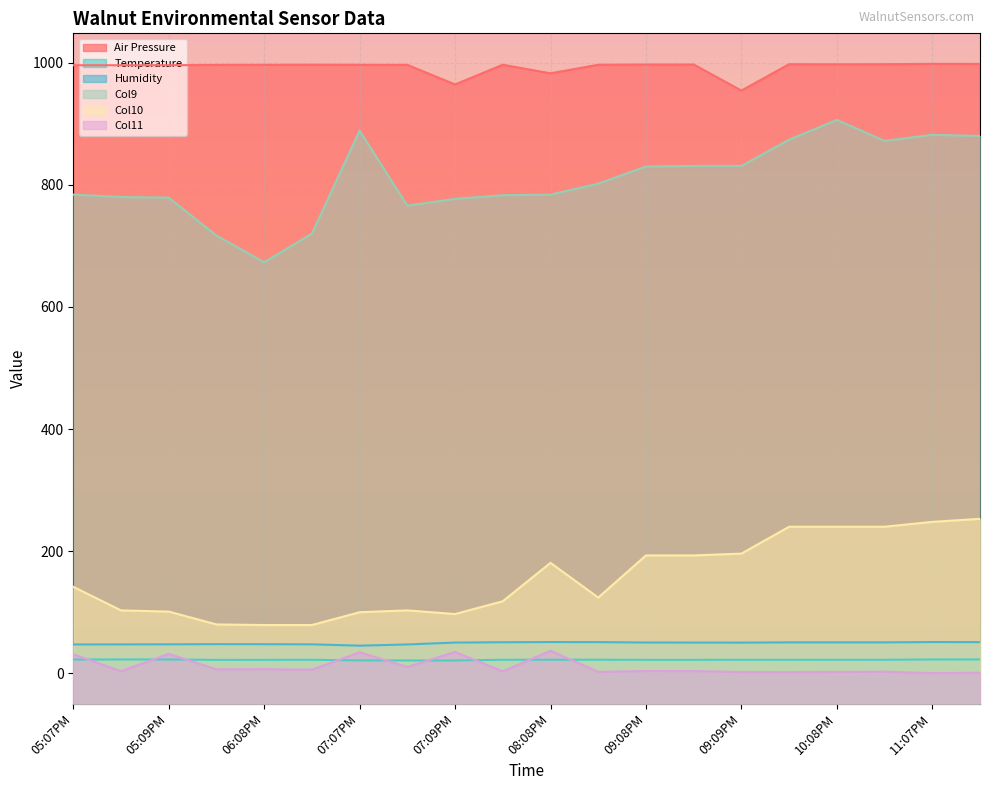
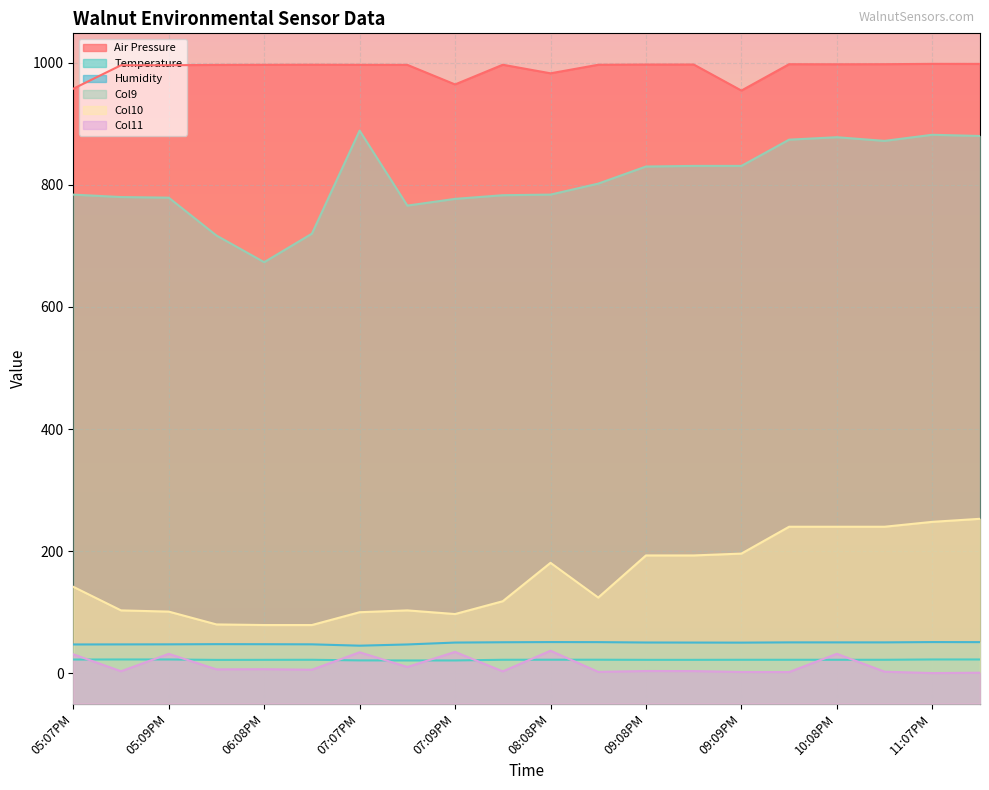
  {
    "Air Pressure": {
-     "05:07PM": 1000,
+     "05:07PM": 960,
      "06:08PM": 1000,
      "07:07PM": 1000,
      "07:09PM": 960,
      "08:08PM": 980,
      "09:09PM": 950,
      "10:08PM": 1000,
      "11:07PM": 1000
    },
    "Col9": {
      "05:07PM": 780,
      "05:09PM": 780,
      "06:08PM": 670,
      "07:07PM": 890,
      "07:09PM": 780,
      "08:08PM": 780,
      "09:09PM": 830,
-     "10:08PM": 910,
+     "10:08PM": 880,
      "11:07PM": 880
    },
    "Col10": {
      "05:07PM": 140,
      "05:09PM": 100,
      "06:08PM": 80,
      "07:07PM": 100,
      "07:09PM": 100,
      "08:08PM": 180,
      "09:09PM": 200,
      "10:08PM": 240,
      "11:07PM": 250
    },
    "Col11": {
      "05:07PM": 30,
      "05:09PM": 30,
      "06:08PM": 10,
      "07:07PM": 30,
      "07:09PM": 40,
      "08:08PM": 40,
      "09:09PM": 0,
-     "10:08PM": 0,
+     "10:08PM": 30,
      "11:07PM": 0
    }
  }
